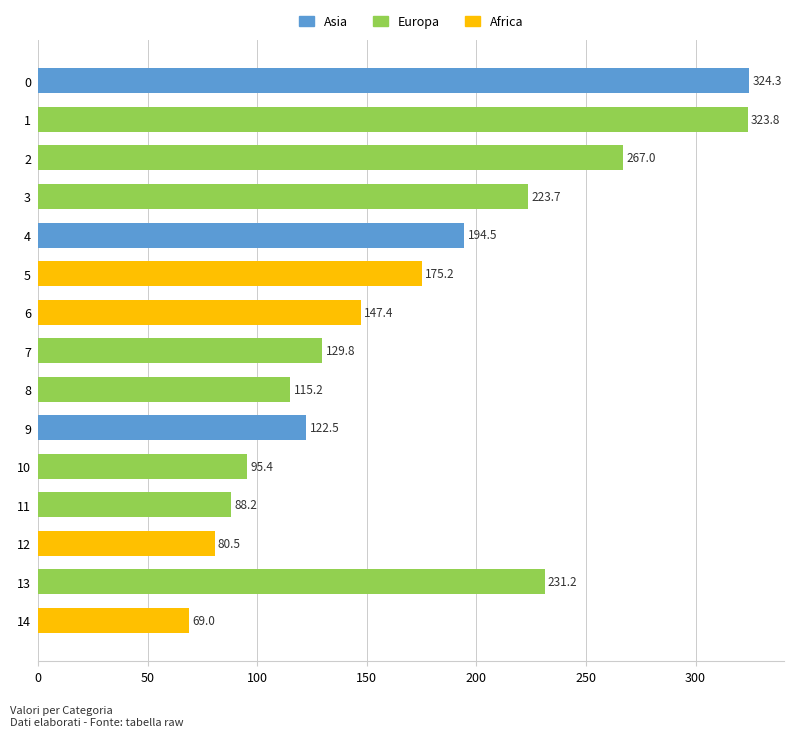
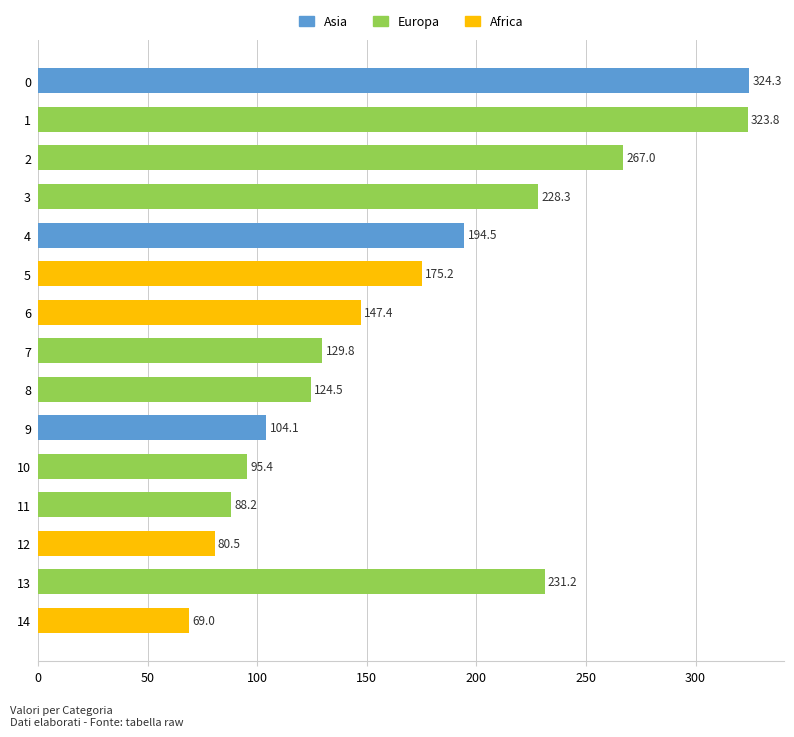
  {
    "0": 324.3,
    "1": 323.8,
    "2": 267.0,
-   "3": 223.7,
+   "3": 228.3,
    "4": 194.5,
    "5": 175.2,
    "6": 147.4,
    "7": 129.8,
-   "8": 115.2,
-   "9": 122.5,
+   "8": 124.5,
+   "9": 104.1,
    "10": 95.4,
    "11": 88.2,
    "12": 80.5,
    "13": 231.2,
    "14": 69.0
  }
